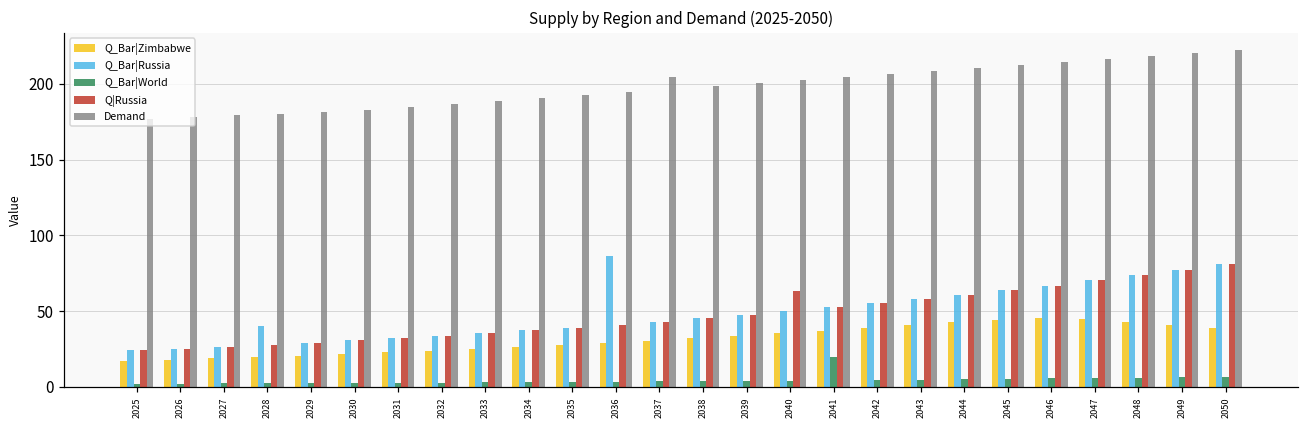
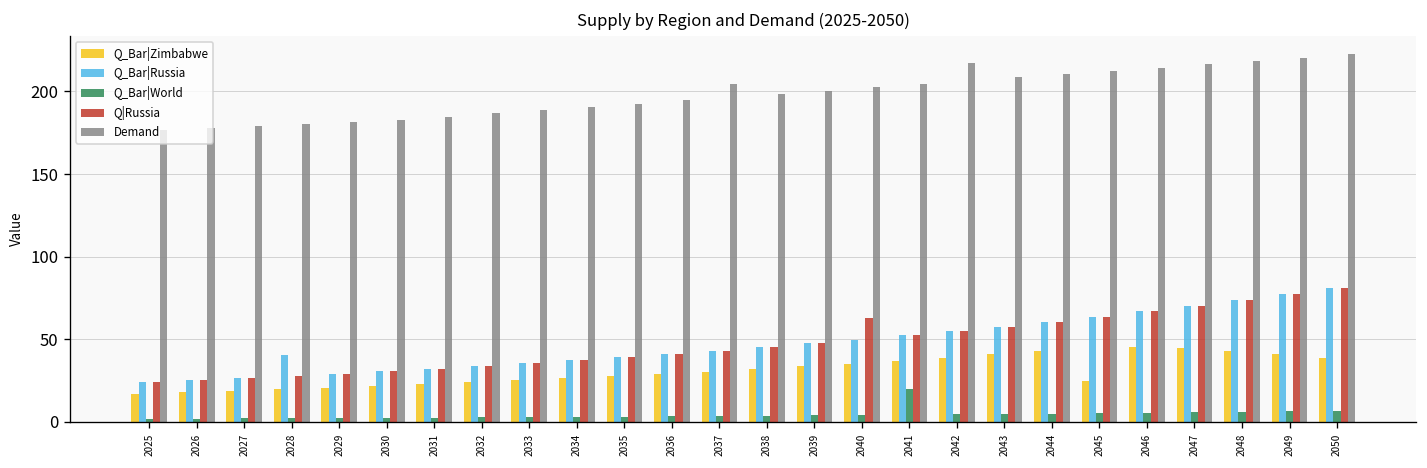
  {
    "Q_Bar|Zimbabwe": {
      "2025": 17,
      "2026": 18,
      "2027": 19,
      "2028": 20,
      "2029": 21,
      "2030": 22,
      "2031": 23,
      "2032": 24,
      "2033": 25,
      "2034": 26,
      "2035": 28,
      "2036": 29,
      "2037": 31,
      "2038": 32,
      "2039": 34,
      "2040": 35,
      "2041": 37,
      "2042": 39,
      "2043": 41,
      "2044": 43,
-     "2045": 44,
+     "2045": 25,
      "2046": 46,
      "2047": 44,
      "2048": 43,
      "2049": 41,
      "2050": 39
    },
    "Q_Bar|Russia": {
      "2025": 24,
      "2026": 25,
      "2027": 26,
      "2028": 40,
      "2029": 29,
      "2030": 31,
      "2031": 32,
      "2032": 34,
      "2033": 35,
      "2034": 37,
      "2035": 39,
-     "2036": 86,
+     "2036": 41,
      "2037": 43,
      "2038": 45,
      "2039": 48,
      "2040": 50,
      "2041": 52,
      "2042": 55,
      "2043": 58,
      "2044": 61,
      "2045": 64,
      "2046": 67,
      "2047": 70,
      "2048": 74,
      "2049": 77,
      "2050": 81
    },
    "Q_Bar|World": {
      "2025": 2,
      "2026": 2,
      "2027": 2,
      "2028": 2,
      "2029": 2,
      "2030": 3,
      "2031": 3,
      "2032": 3,
      "2033": 3,
      "2034": 3,
      "2035": 3,
      "2036": 3,
      "2037": 4,
      "2038": 4,
      "2039": 4,
      "2040": 4,
      "2041": 20,
      "2042": 5,
      "2043": 5,
      "2044": 5,
      "2045": 5,
      "2046": 6,
      "2047": 6,
      "2048": 6,
      "2049": 6,
      "2050": 7
    },
    "Q|Russia": {
      "2025": 24,
      "2026": 25,
      "2027": 26,
      "2028": 28,
      "2029": 29,
      "2030": 31,
      "2031": 32,
      "2032": 34,
      "2033": 35,
      "2034": 37,
      "2035": 39,
      "2036": 41,
      "2037": 43,
      "2038": 45,
      "2039": 48,
      "2040": 63,
      "2041": 52,
      "2042": 55,
      "2043": 58,
      "2044": 61,
      "2045": 64,
      "2046": 67,
      "2047": 70,
      "2048": 74,
      "2049": 77,
      "2050": 81
    },
    "Demand": {
      "2027": 179,
      "2028": 180,
      "2029": 182,
      "2030": 183,
      "2031": 185,
      "2032": 187,
      "2033": 189,
      "2034": 191,
      "2035": 193,
      "2036": 195,
      "2037": 204,
      "2038": 199,
      "2039": 201,
      "2040": 203,
      "2041": 205,
-     "2042": 207,
+     "2042": 217,
      "2043": 209,
      "2044": 211,
      "2045": 212,
      "2046": 214,
      "2047": 216,
      "2048": 218,
      "2049": 220,
      "2050": 222
    }
  }
